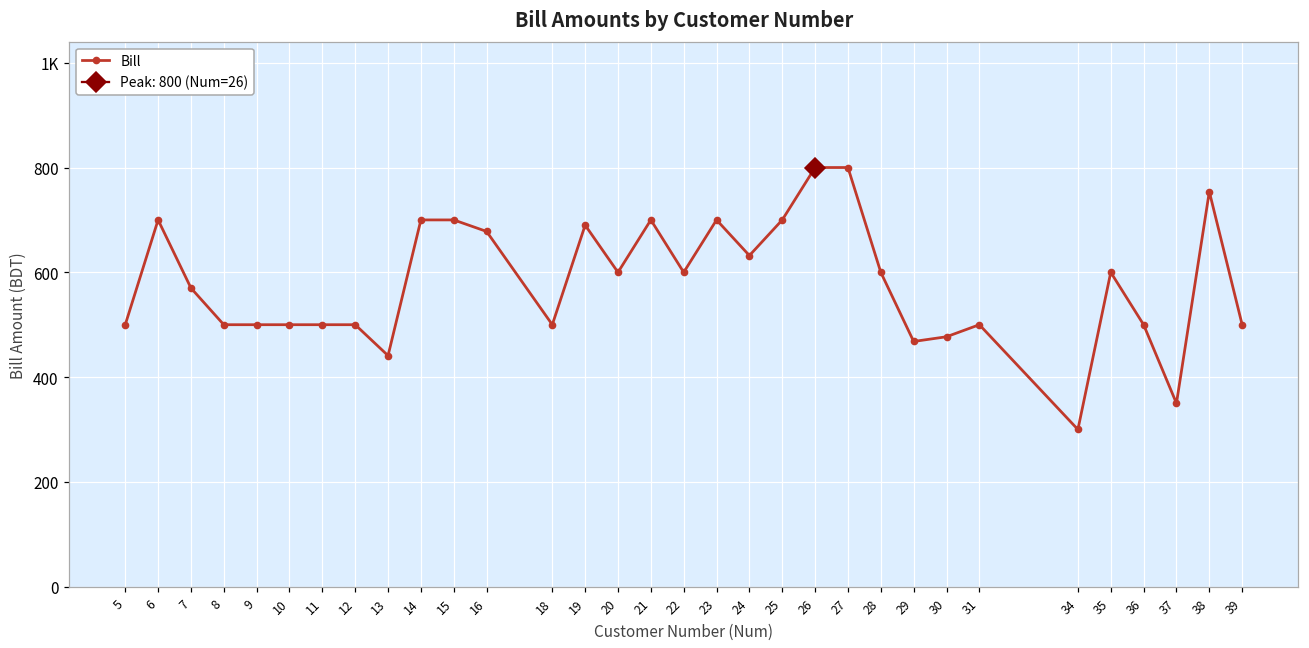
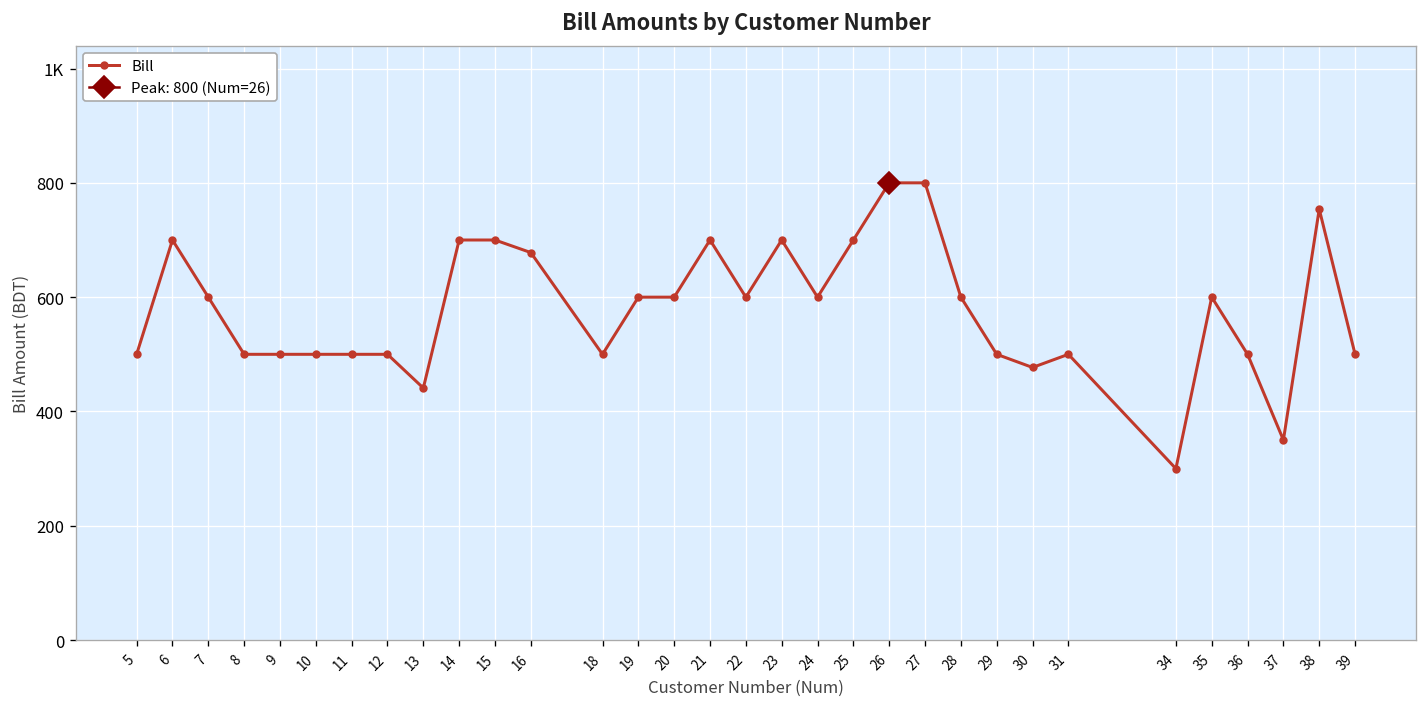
  {
    "Bill": {
      "5": 500,
      "6": 700,
-     "7": 570,
+     "7": 600,
      "8": 500,
      "9": 500,
      "10": 500,
      "11": 500,
      "12": 500,
      "13": 440,
      "14": 700,
      "15": 700,
      "16": 680,
      "18": 500,
-     "19": 690,
+     "19": 600,
      "20": 600,
      "21": 700,
      "22": 600,
      "23": 700,
-     "24": 630,
+     "24": 600,
      "25": 700,
      "27": 800,
      "28": 600,
-     "29": 470,
+     "29": 500,
      "30": 480,
      "31": 500,
      "34": 300,
      "35": 600,
      "36": 500,
      "37": 350,
      "38": 750,
      "39": 500
    }
  }
